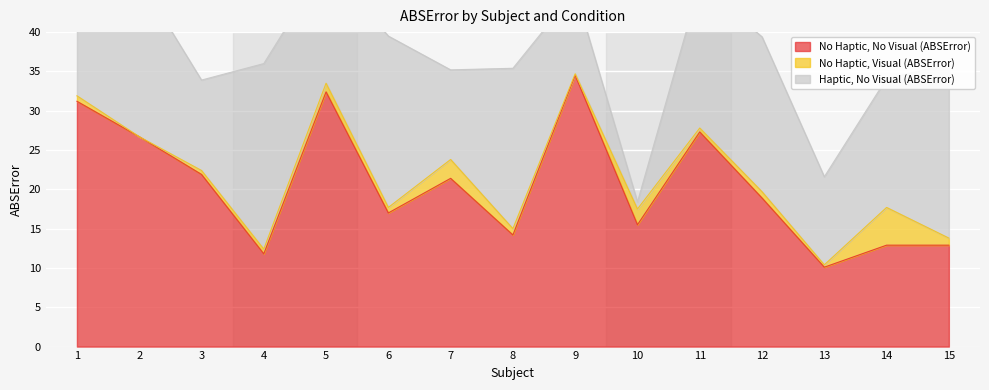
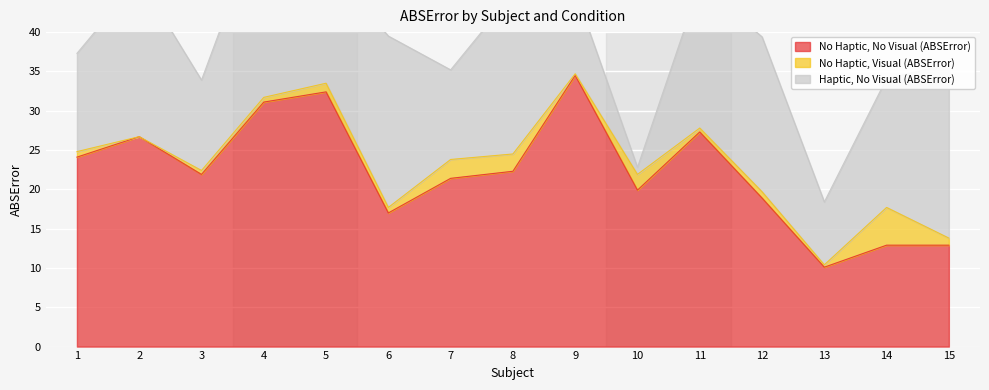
  {
    "No Haptic, No Visual (ABSError)": {
-     "1": 31,
+     "1": 24,
      "3": 22,
-     "4": 12,
+     "4": 31,
      "5": 32,
      "6": 17,
      "7": 21,
-     "8": 14,
-     "10": 16,
+     "8": 22,
+     "10": 20,
      "11": 27,
      "12": 19,
      "14": 13,
      "15": 13
    },
    "No Haptic, Visual (ABSError)": {
      "1": 1,
      "3": 1,
      "4": 1,
      "5": 1,
      "6": 1,
      "7": 2,
-     "8": 1,
+     "8": 2,
      "10": 2,
      "11": 1,
      "12": 1,
      "14": 5,
      "15": 1
    },
    "Haptic, No Visual (ABSError)": {
      "3": 12,
      "6": 22,
      "7": 11,
      "10": 1,
      "12": 20,
-     "13": 11
+     "13": 8
    }
  }
